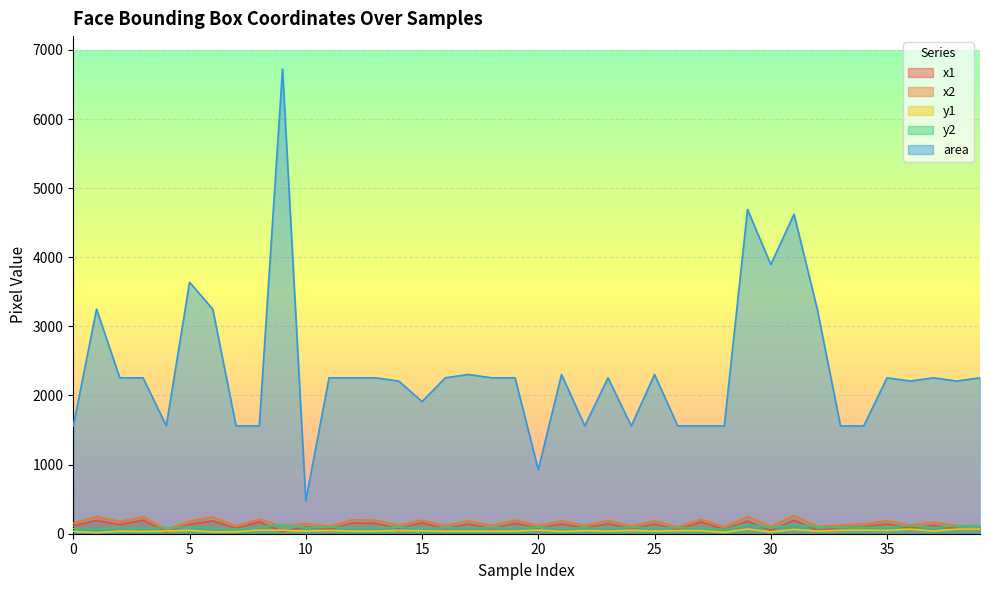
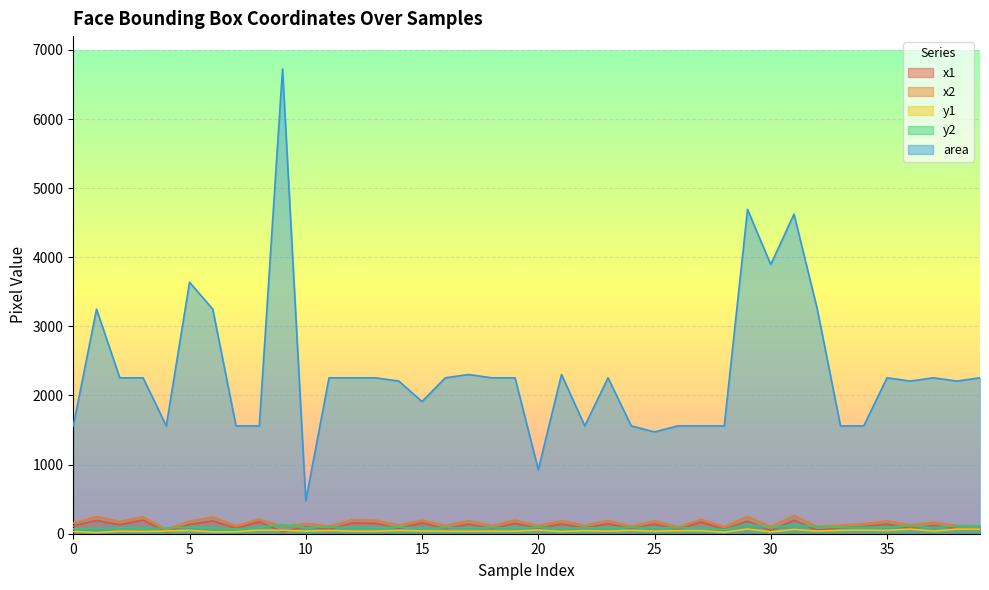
  {
    "y2": {
      "0": 100,
      "5": 100,
      "15": 100,
      "25": 100,
      "35": 100
    },
    "area": {
      "0": 1600,
      "5": 3600,
      "10": 500,
      "15": 1900,
      "20": 900,
-     "25": 2300,
+     "25": 1500,
      "30": 3900,
      "35": 2300
    }
  }
